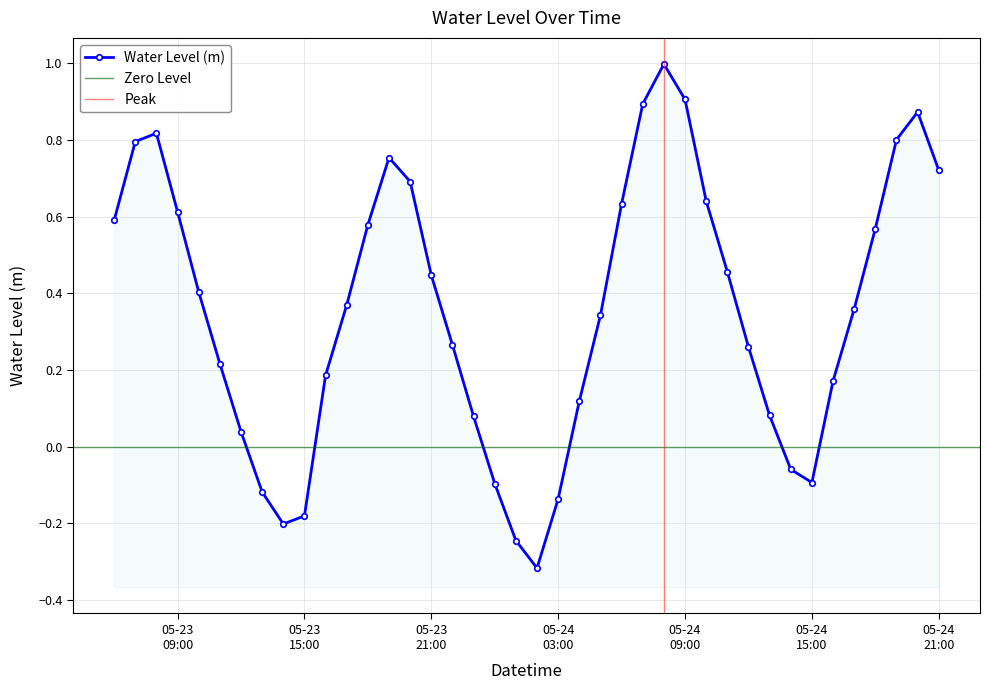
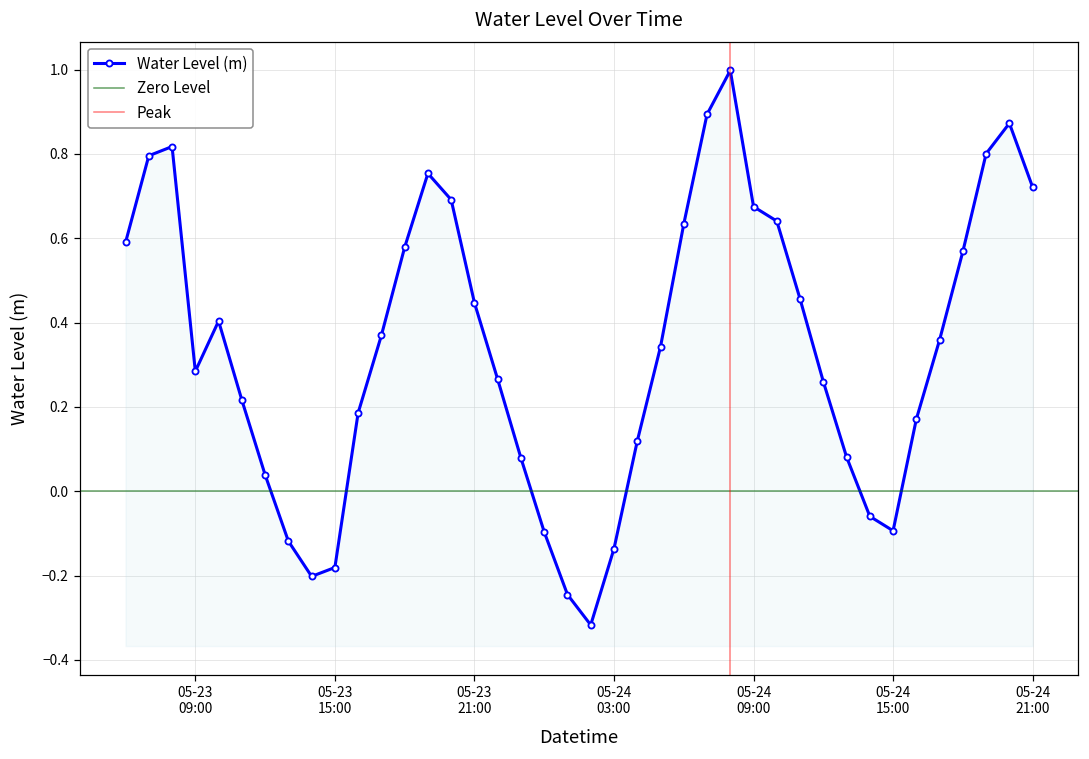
  {
-   "05-23 09:00": 0.61,
+   "05-23 09:00": 0.28,
    "05-23 15:00": -0.18,
    "05-23 21:00": 0.45,
    "05-24 03:00": -0.14,
-   "05-24 09:00": 0.91,
+   "05-24 09:00": 0.67,
    "05-24 15:00": -0.09,
    "05-24 21:00": 0.72
  }
